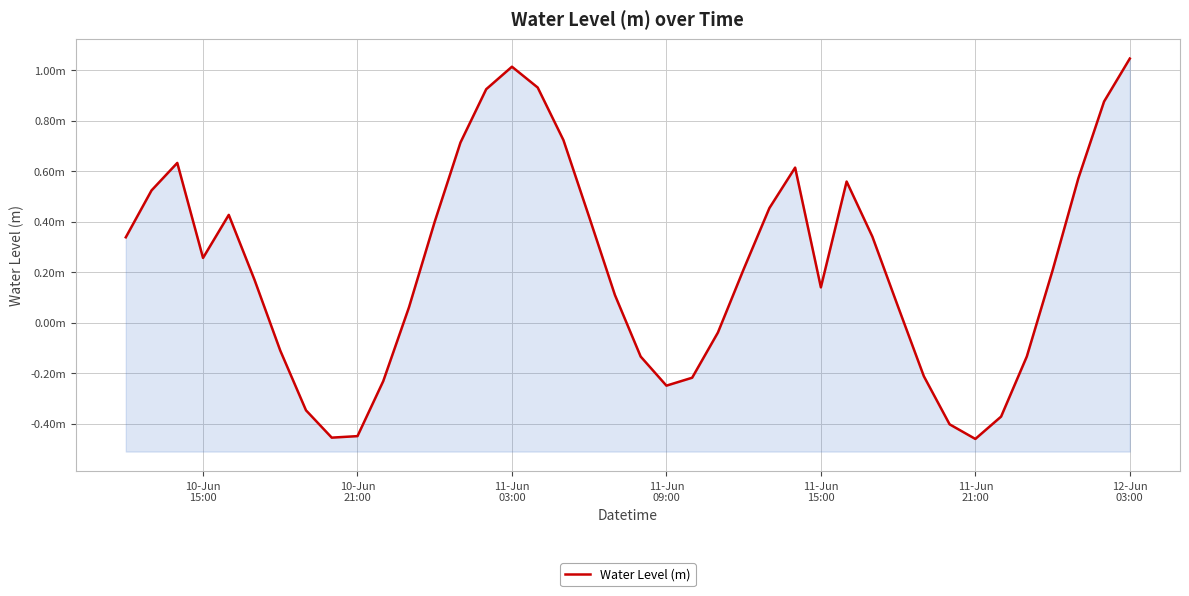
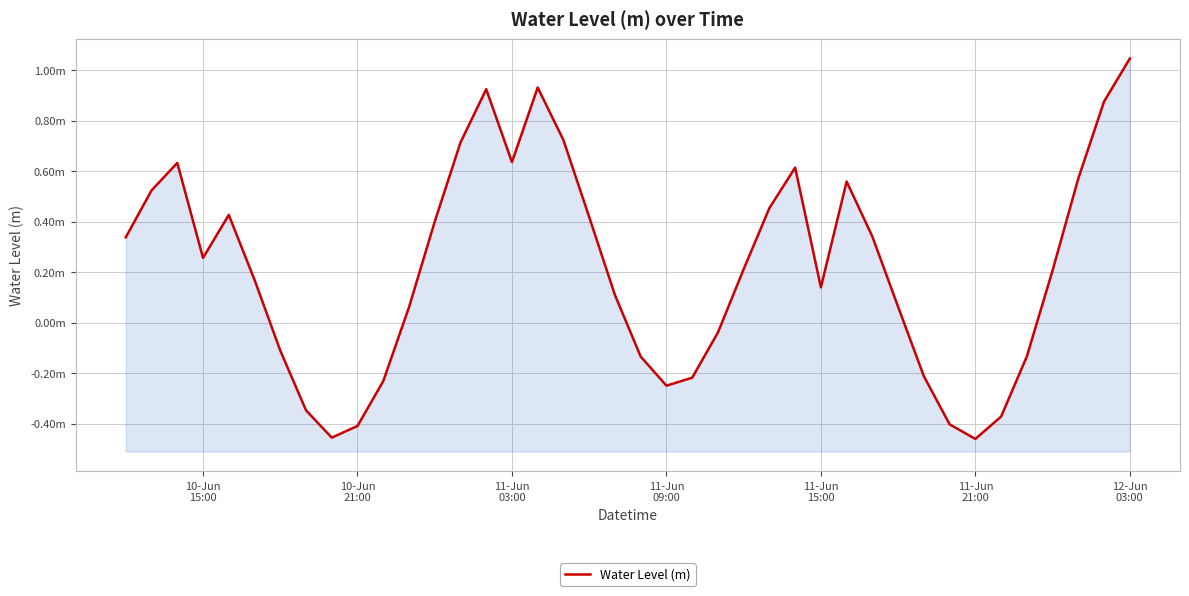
  {
    "10-Jun 15:00": "0.26m",
-   "10-Jun 21:00": "-0.45m",
-   "11-Jun 03:00": "1.01m",
+   "10-Jun 21:00": "-0.41m",
+   "11-Jun 03:00": "0.64m",
    "11-Jun 09:00": "-0.25m",
    "11-Jun 15:00": "0.14m",
    "11-Jun 21:00": "-0.46m",
    "12-Jun 03:00": "1.05m"
  }
